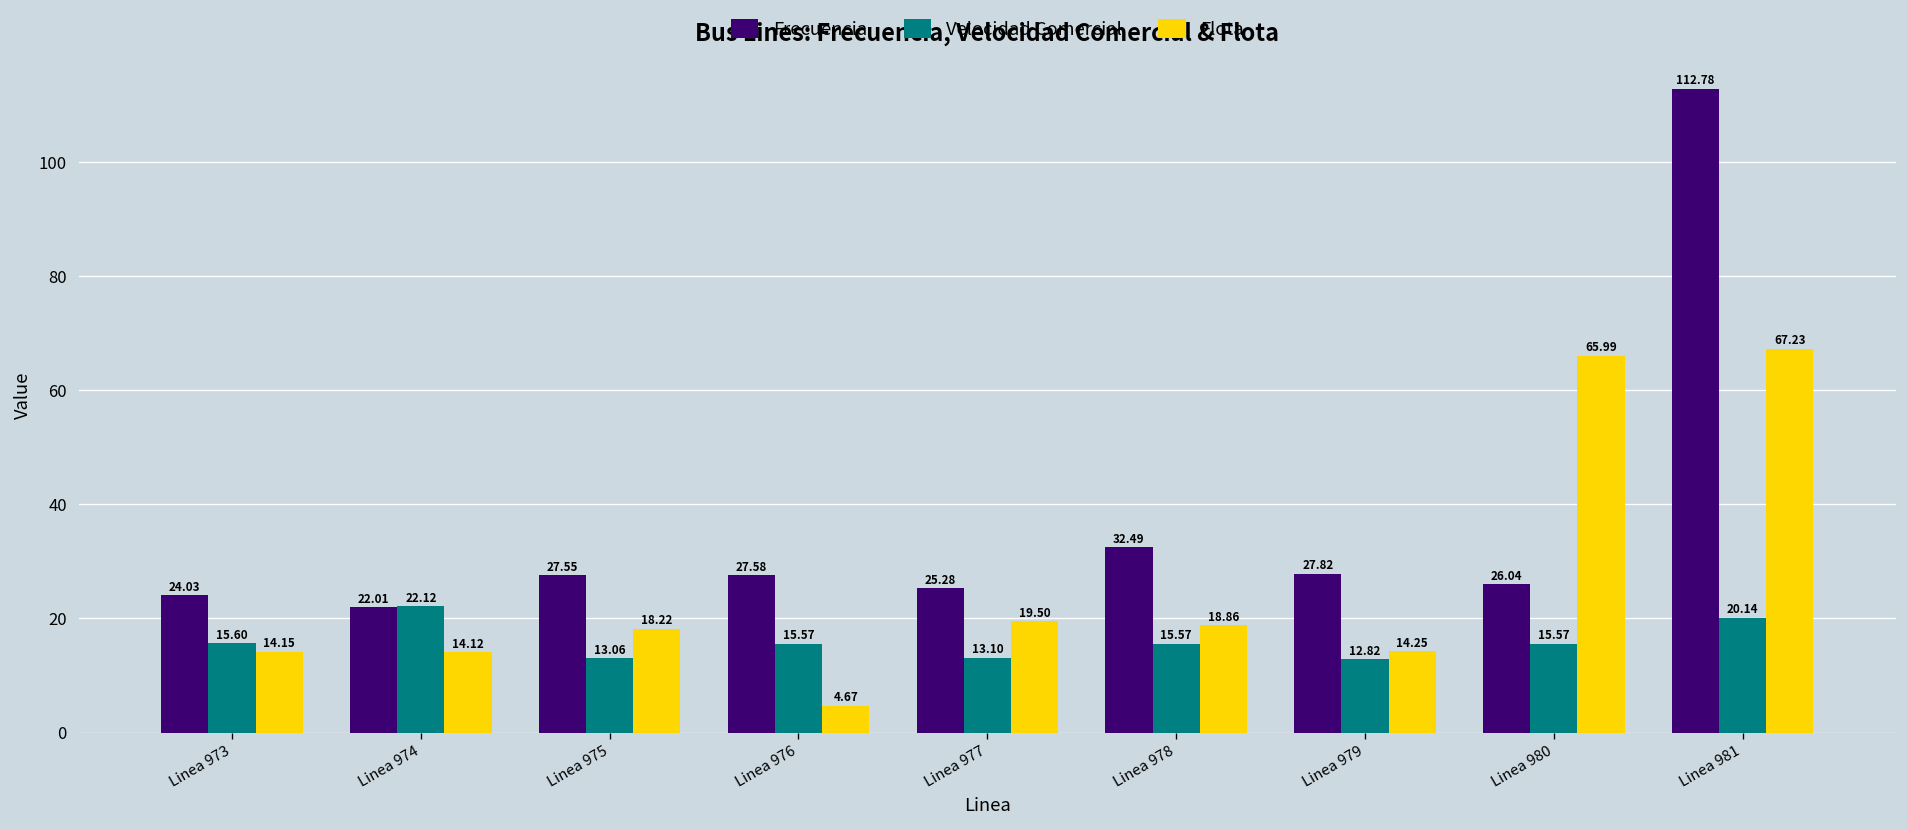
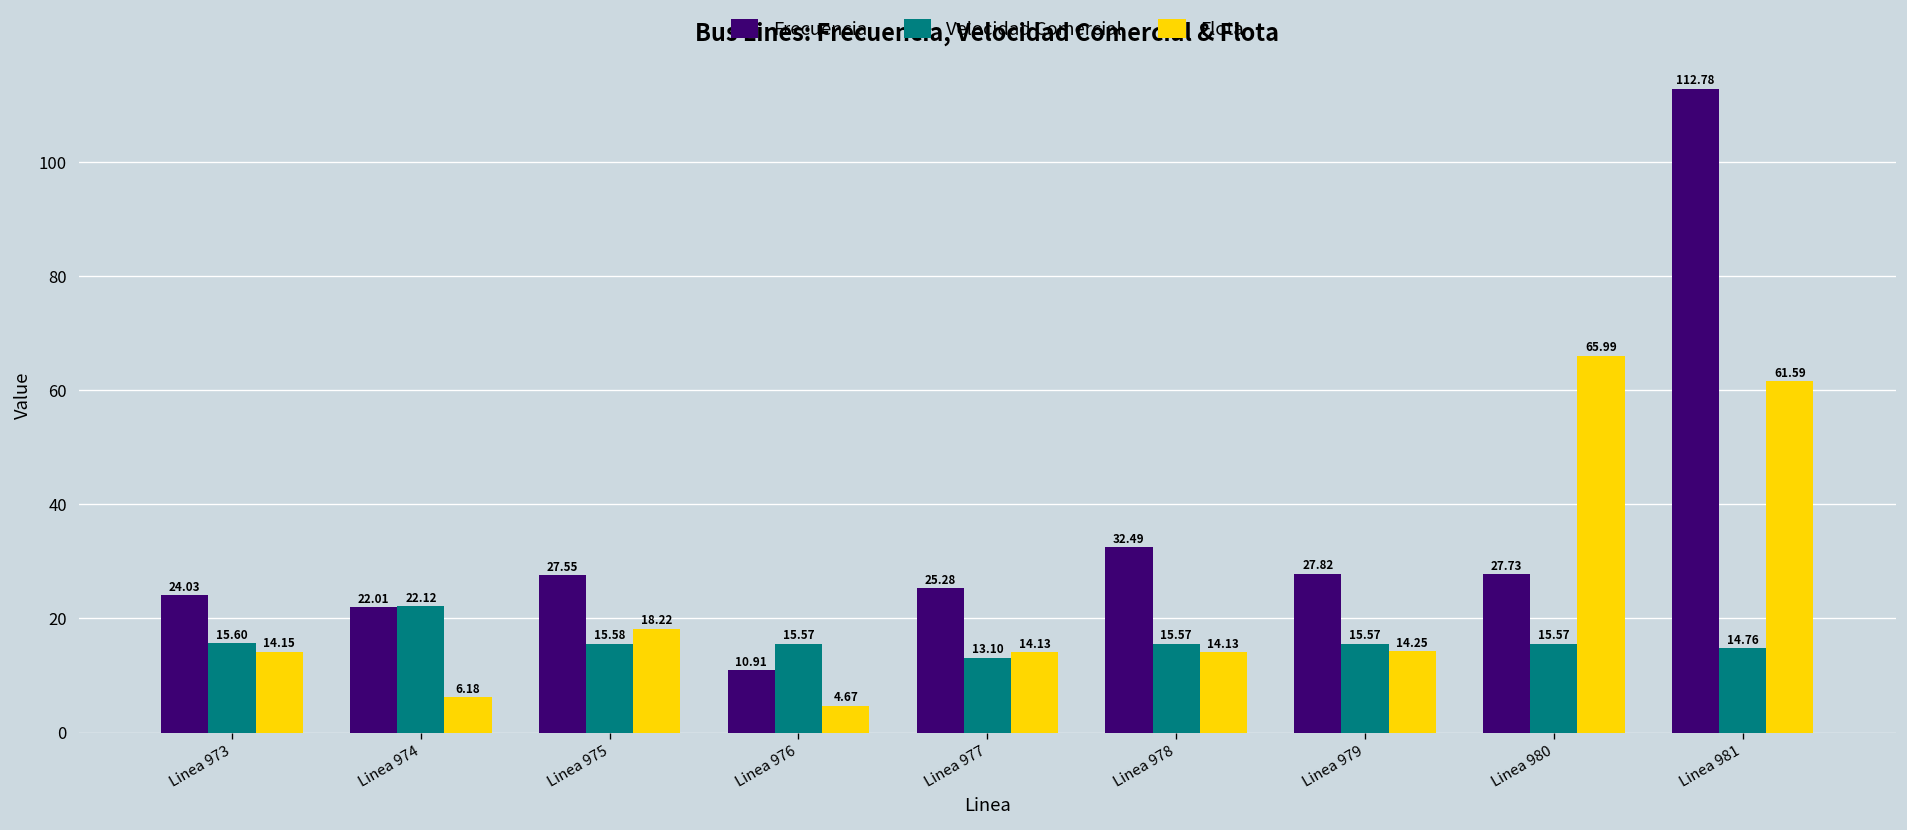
  {
    "Frecuencia": {
      "Linea 973": 24.03,
      "Linea 974": 22.01,
      "Linea 975": 27.55,
-     "Linea 976": 27.58,
+     "Linea 976": 10.91,
      "Linea 977": 25.28,
      "Linea 978": 32.49,
      "Linea 979": 27.82,
-     "Linea 980": 26.04,
+     "Linea 980": 27.73,
      "Linea 981": 112.78
    },
    "Velocidad Comercial": {
      "Linea 973": 15.60,
      "Linea 974": 22.12,
-     "Linea 975": 13.06,
+     "Linea 975": 15.58,
      "Linea 976": 15.57,
      "Linea 977": 13.10,
      "Linea 978": 15.57,
-     "Linea 979": 12.82,
+     "Linea 979": 15.57,
      "Linea 980": 15.57,
-     "Linea 981": 20.14
+     "Linea 981": 14.76
    },
    "Flota": {
      "Linea 973": 14.15,
-     "Linea 974": 14.12,
+     "Linea 974": 6.18,
      "Linea 975": 18.22,
      "Linea 976": 4.67,
-     "Linea 977": 19.50,
-     "Linea 978": 18.86,
+     "Linea 977": 14.13,
+     "Linea 978": 14.13,
      "Linea 979": 14.25,
      "Linea 980": 65.99,
-     "Linea 981": 67.23
+     "Linea 981": 61.59
    }
  }
